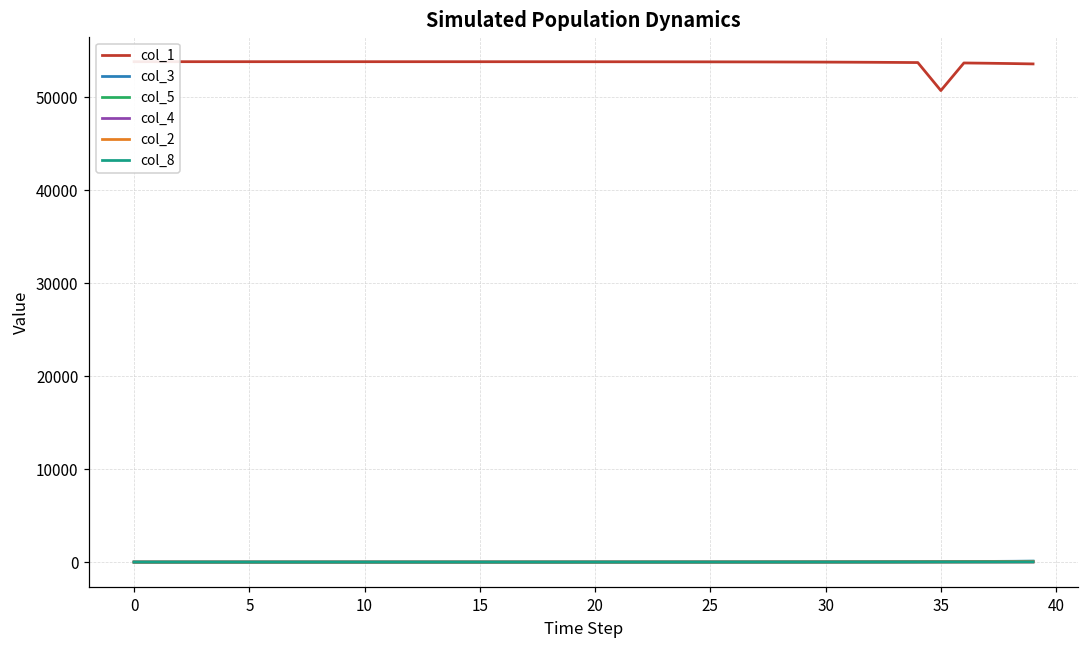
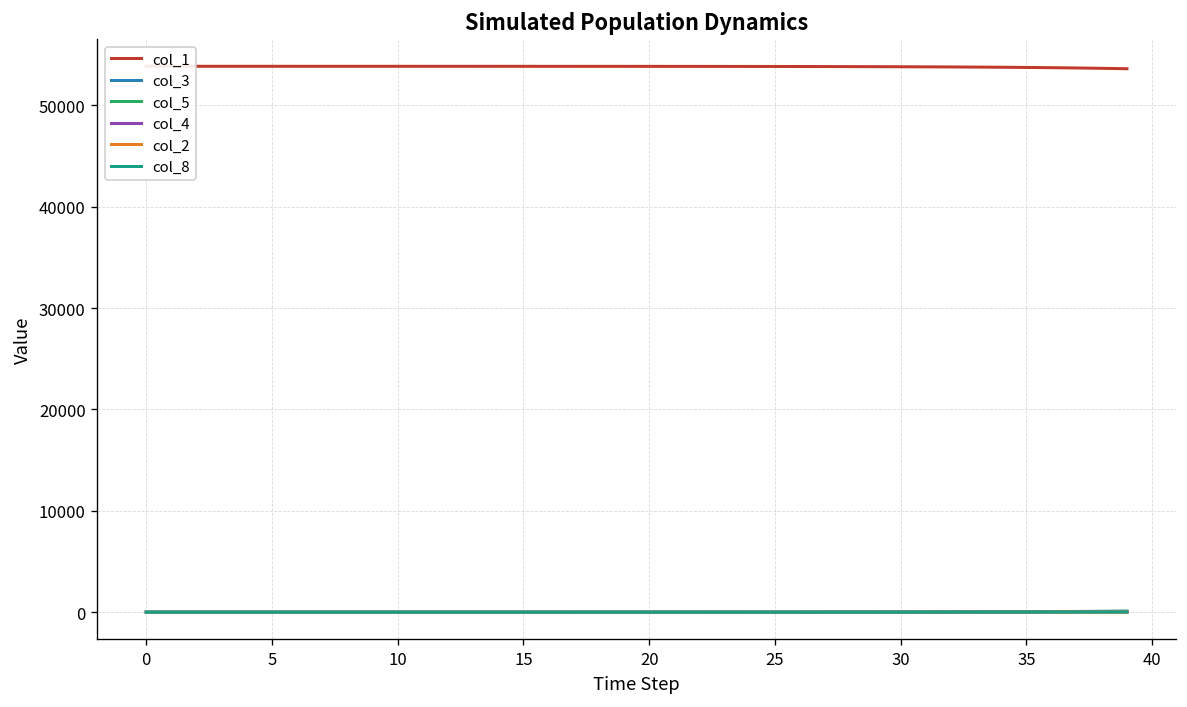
  {
    "col_1": {
      "5": 54000,
      "10": 54000,
      "15": 54000,
      "20": 54000,
      "25": 54000,
      "30": 54000,
-     "35": 51000
+     "35": 54000
    }
  }
